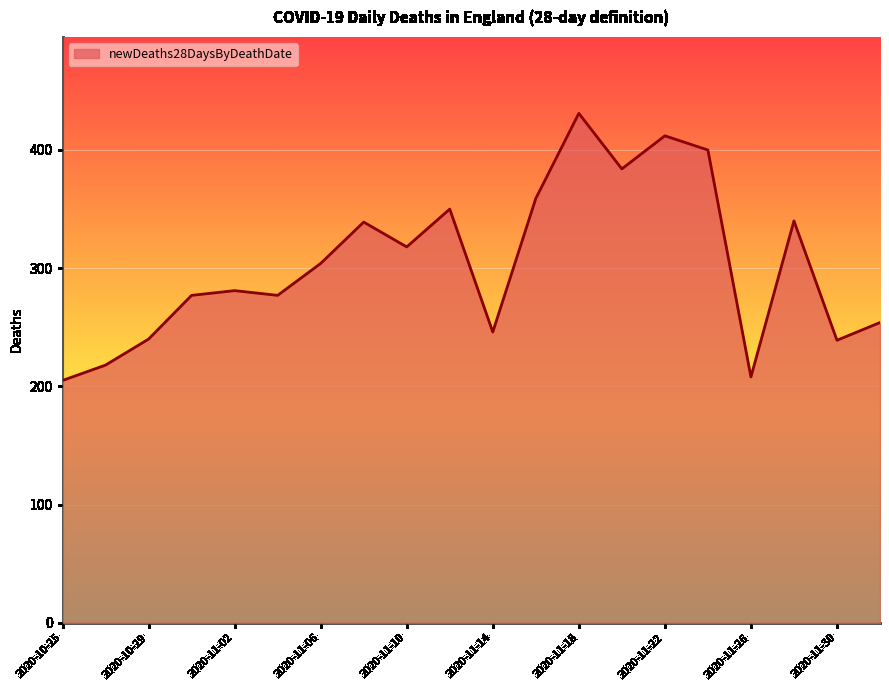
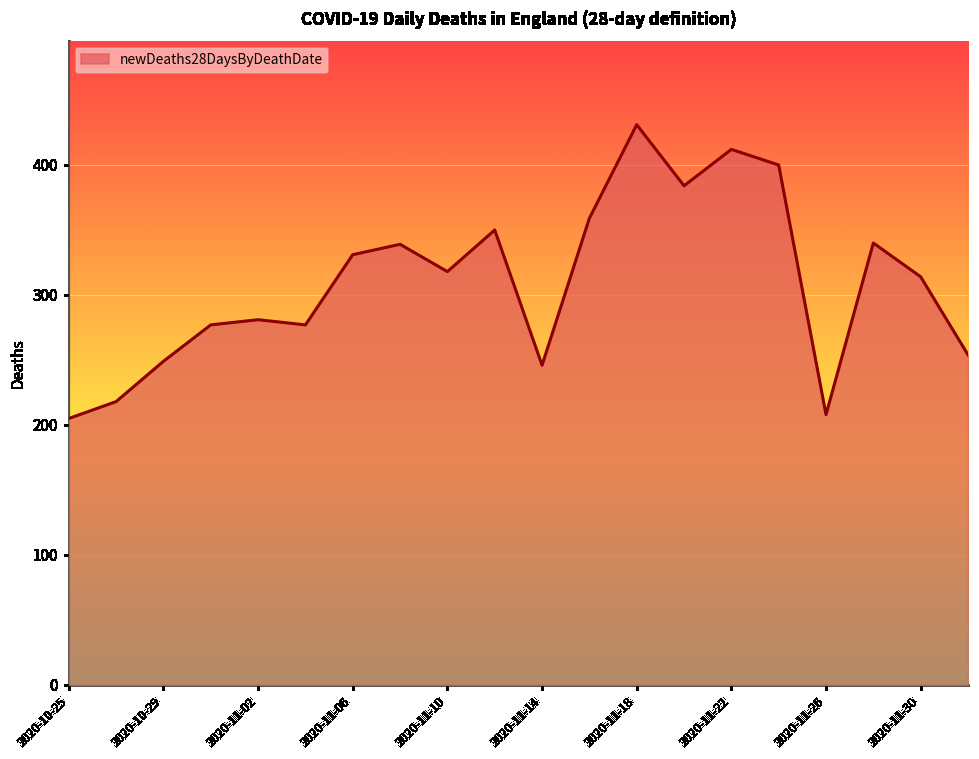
  {
    "2020-10-25": 205,
-   "2020-10-29": 240,
+   "2020-10-29": 249,
    "2020-11-02": 281,
-   "2020-11-06": 304,
+   "2020-11-06": 331,
    "2020-11-10": 318,
    "2020-11-14": 246,
    "2020-11-18": 431,
    "2020-11-22": 412,
    "2020-11-26": 208,
-   "2020-11-30": 239
+   "2020-11-30": 314
  }
